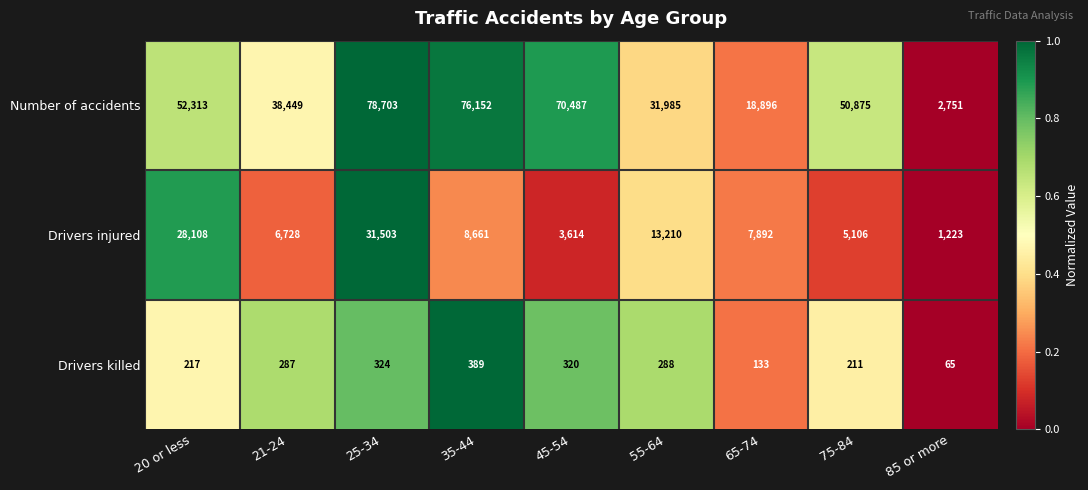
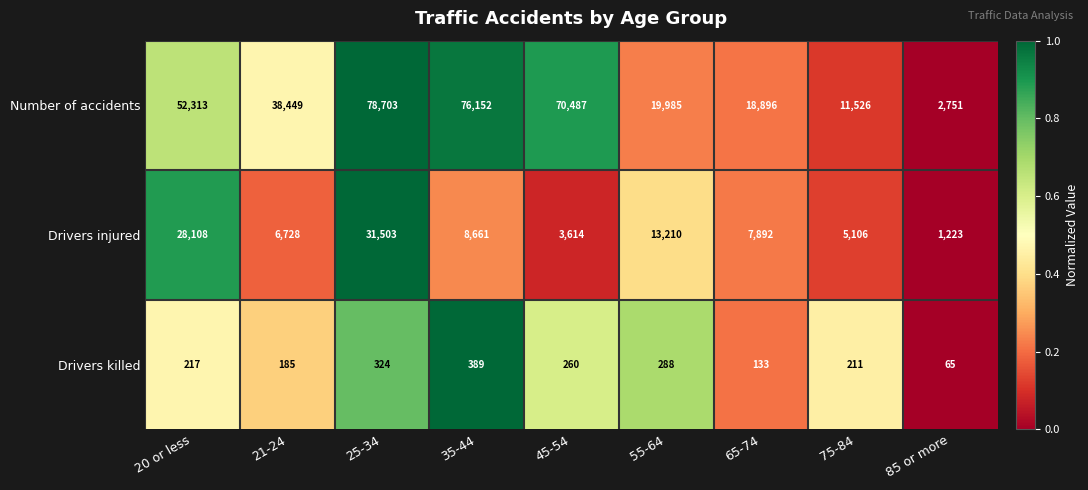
  {
    "Number of accidents": {
      "20 or less": "52,313",
      "21-24": "38,449",
      "25-34": "78,703",
      "35-44": "76,152",
      "45-54": "70,487",
-     "55-64": "31,985",
+     "55-64": "19,985",
      "65-74": "18,896",
-     "75-84": "50,875",
+     "75-84": "11,526",
      "85 or more": "2,751"
    },
    "Drivers injured": {
      "20 or less": "28,108",
      "21-24": "6,728",
      "25-34": "31,503",
      "35-44": "8,661",
      "45-54": "3,614",
      "55-64": "13,210",
      "65-74": "7,892",
      "75-84": "5,106",
      "85 or more": "1,223"
    },
    "Drivers killed": {
      "20 or less": "217",
-     "21-24": "287",
+     "21-24": "185",
      "25-34": "324",
      "35-44": "389",
-     "45-54": "320",
+     "45-54": "260",
      "55-64": "288",
      "65-74": "133",
      "75-84": "211",
      "85 or more": "65"
    }
  }
